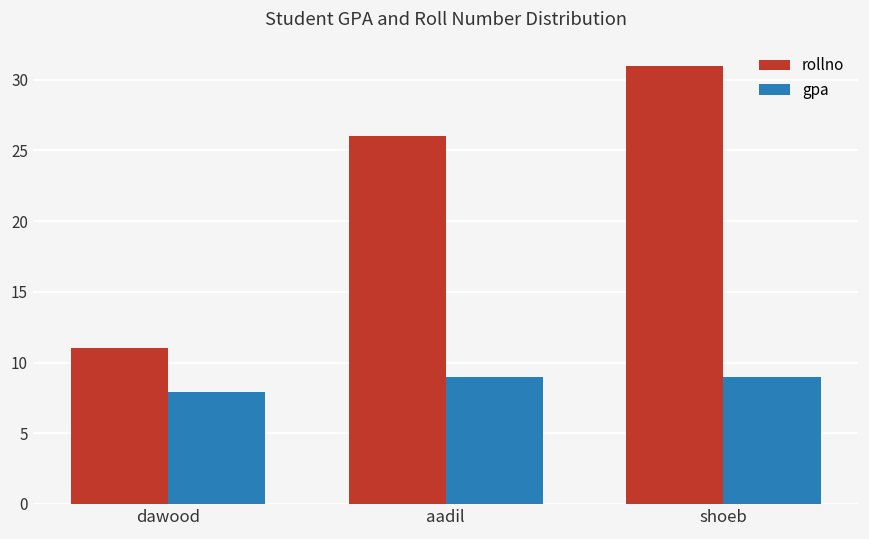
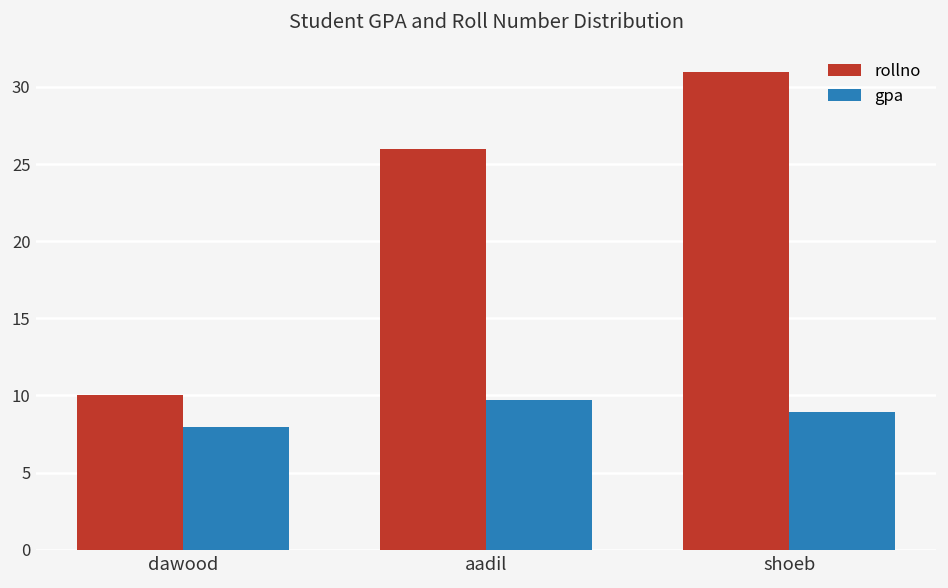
  {
    "rollno": {
-     "dawood": 11,
+     "dawood": 10,
      "aadil": 26,
      "shoeb": 31
    },
    "gpa": {
      "dawood": 8.0,
-     "aadil": 9.0,
+     "aadil": 9.7,
      "shoeb": 9.0
    }
  }
